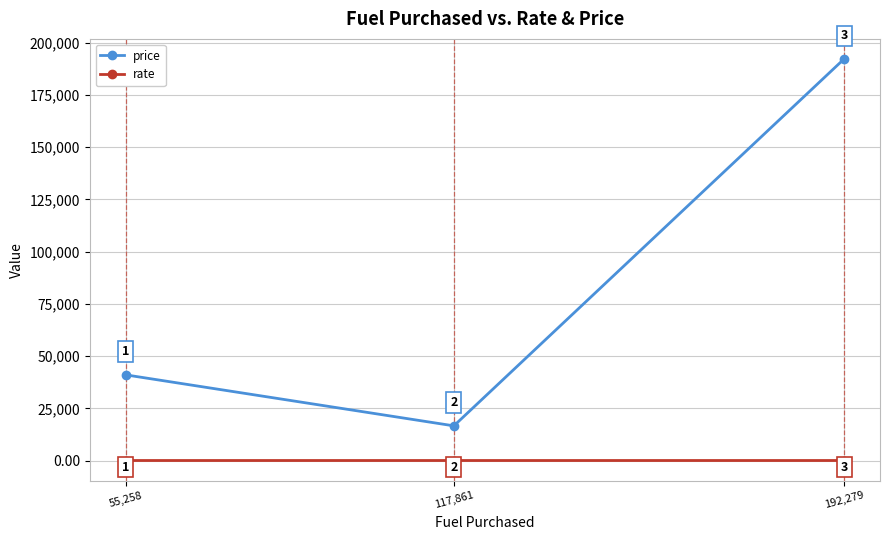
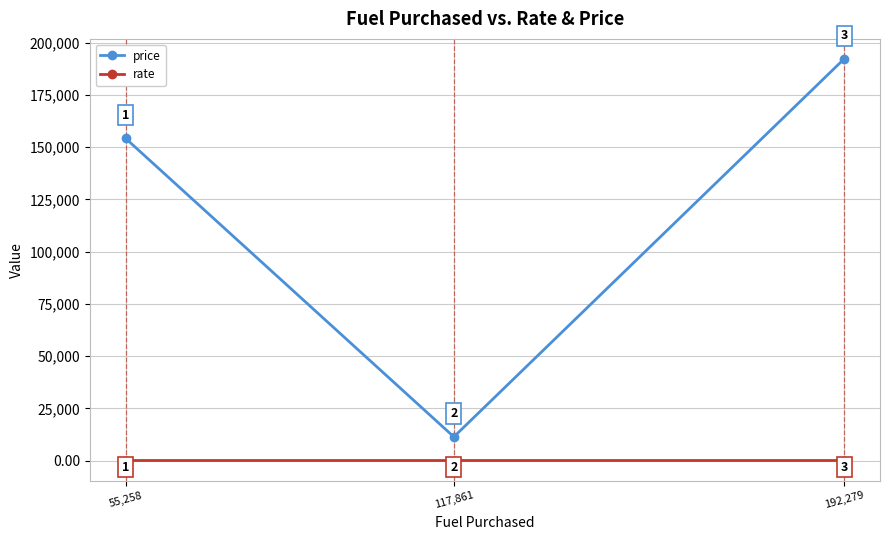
  {
    "price": {
-     "55,258": "41,000",
-     "117,861": "17,000"
+     "55,258": "154,000",
+     "117,861": "11,000"
    }
  }
